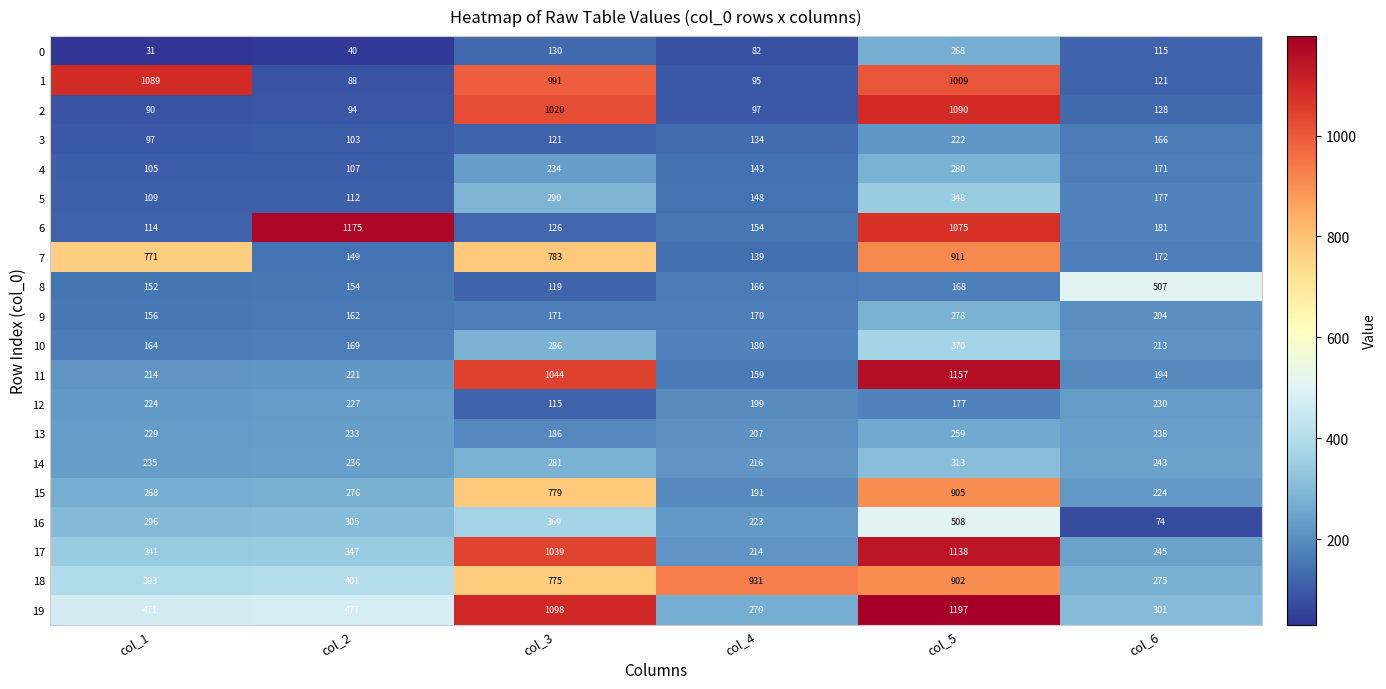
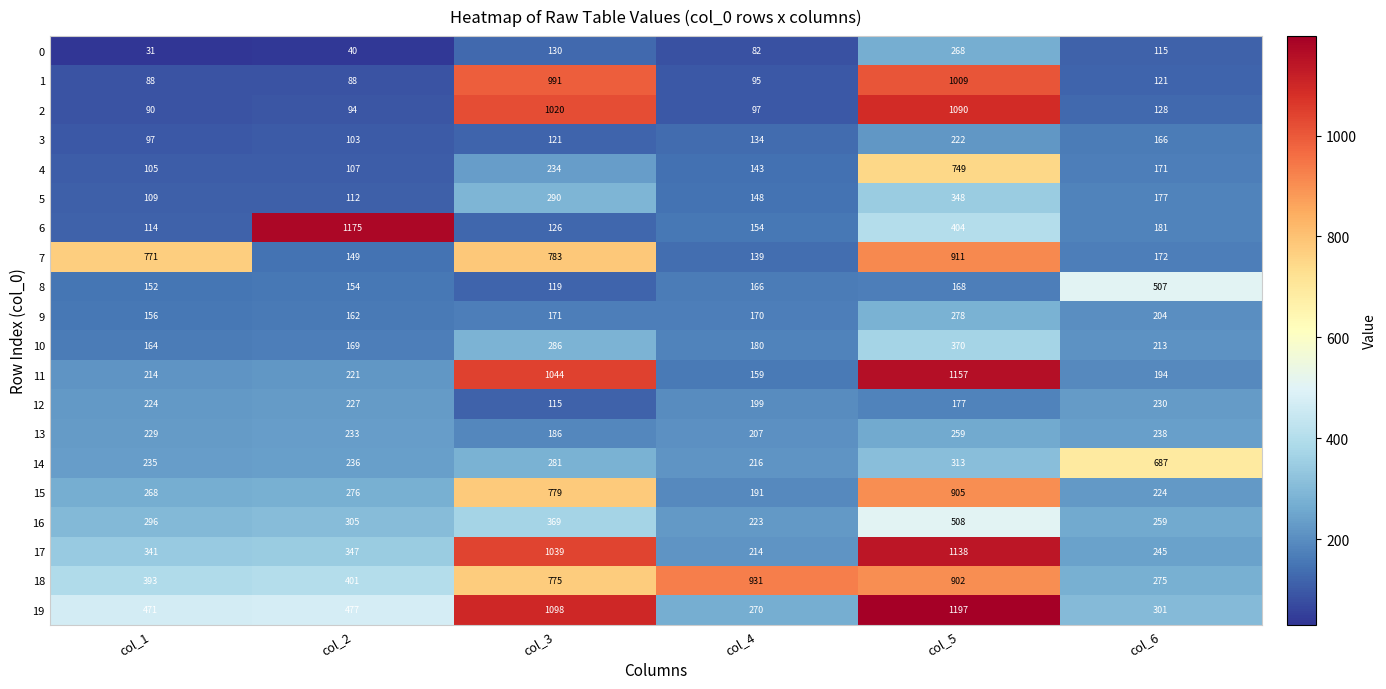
  {
    "0": {
      "col_1": 31,
      "col_2": 40,
      "col_3": 130,
      "col_4": 82,
      "col_5": 268,
      "col_6": 115
    },
    "1": {
-     "col_1": 1089,
+     "col_1": 88,
      "col_2": 88,
      "col_3": 991,
      "col_4": 95,
      "col_5": 1009,
      "col_6": 121
    },
    "2": {
      "col_1": 90,
      "col_2": 94,
      "col_3": 1020,
      "col_4": 97,
      "col_5": 1090,
      "col_6": 128
    },
    "3": {
      "col_1": 97,
      "col_2": 103,
      "col_3": 121,
      "col_4": 134,
      "col_5": 222,
      "col_6": 166
    },
    "4": {
      "col_1": 105,
      "col_2": 107,
      "col_3": 234,
      "col_4": 143,
-     "col_5": 280,
+     "col_5": 749,
      "col_6": 171
    },
    "5": {
      "col_1": 109,
      "col_2": 112,
      "col_3": 290,
      "col_4": 148,
      "col_5": 348,
      "col_6": 177
    },
    "6": {
      "col_1": 114,
      "col_2": 1175,
      "col_3": 126,
      "col_4": 154,
-     "col_5": 1075,
+     "col_5": 404,
      "col_6": 181
    },
    "7": {
      "col_1": 771,
      "col_2": 149,
      "col_3": 783,
      "col_4": 139,
      "col_5": 911,
      "col_6": 172
    },
    "8": {
      "col_1": 152,
      "col_2": 154,
      "col_3": 119,
      "col_4": 166,
      "col_5": 168,
      "col_6": 507
    },
    "9": {
      "col_1": 156,
      "col_2": 162,
      "col_3": 171,
      "col_4": 170,
      "col_5": 278,
      "col_6": 204
    },
    "10": {
      "col_1": 164,
      "col_2": 169,
      "col_3": 286,
      "col_4": 180,
      "col_5": 370,
      "col_6": 213
    },
    "11": {
      "col_1": 214,
      "col_2": 221,
      "col_3": 1044,
      "col_4": 159,
      "col_5": 1157,
      "col_6": 194
    },
    "12": {
      "col_1": 224,
      "col_2": 227,
      "col_3": 115,
      "col_4": 199,
      "col_5": 177,
      "col_6": 230
    },
    "13": {
      "col_1": 229,
      "col_2": 233,
      "col_3": 186,
      "col_4": 207,
      "col_5": 259,
      "col_6": 238
    },
    "14": {
      "col_1": 235,
      "col_2": 236,
      "col_3": 281,
      "col_4": 216,
      "col_5": 313,
-     "col_6": 243
+     "col_6": 687
    },
    "15": {
      "col_1": 268,
      "col_2": 276,
      "col_3": 779,
      "col_4": 191,
      "col_5": 905,
      "col_6": 224
    },
    "16": {
      "col_1": 296,
      "col_2": 305,
      "col_3": 369,
      "col_4": 223,
      "col_5": 508,
-     "col_6": 74
+     "col_6": 259
    },
    "17": {
      "col_1": 341,
      "col_2": 347,
      "col_3": 1039,
      "col_4": 214,
      "col_5": 1138,
      "col_6": 245
    },
    "18": {
      "col_1": 393,
      "col_2": 401,
      "col_3": 775,
      "col_4": 931,
      "col_5": 902,
      "col_6": 275
    },
    "19": {
      "col_3": 1098,
      "col_4": 270,
      "col_5": 1197,
      "col_6": 301
    }
  }
